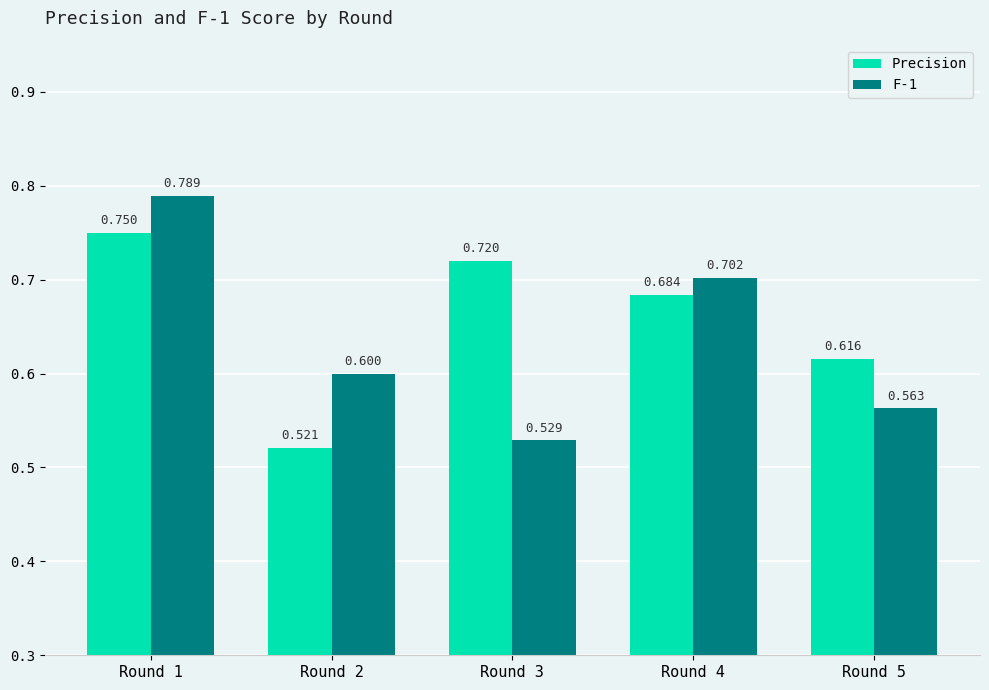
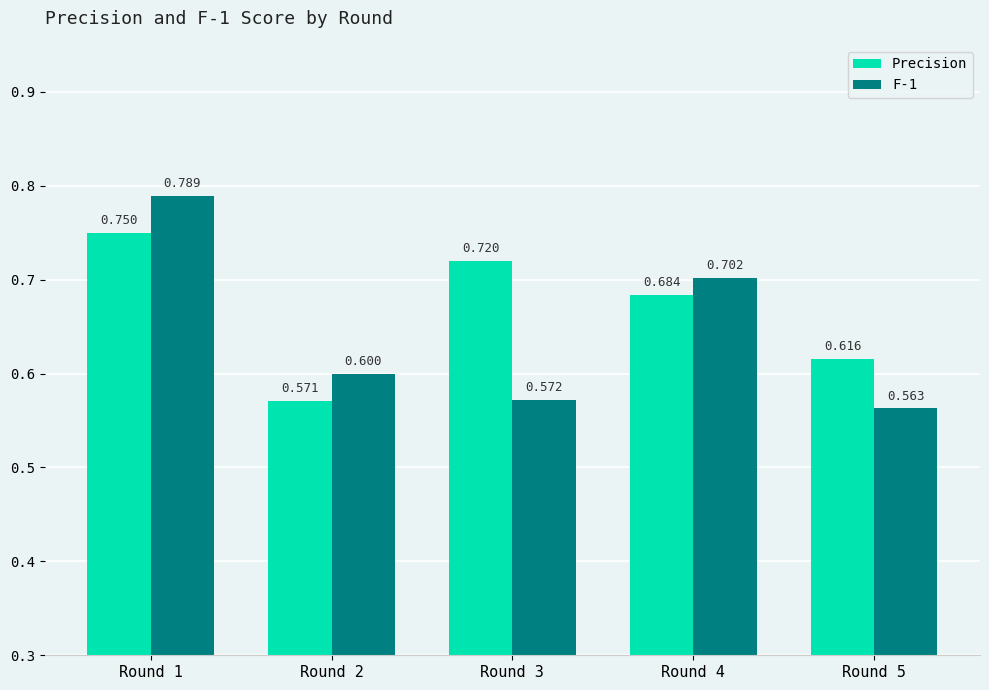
  {
    "Precision": {
      "Round 1": 0.750,
-     "Round 2": 0.521,
+     "Round 2": 0.571,
      "Round 3": 0.720,
      "Round 4": 0.684,
      "Round 5": 0.616
    },
    "F-1": {
      "Round 1": 0.789,
      "Round 2": 0.600,
-     "Round 3": 0.529,
+     "Round 3": 0.572,
      "Round 4": 0.702,
      "Round 5": 0.563
    }
  }
